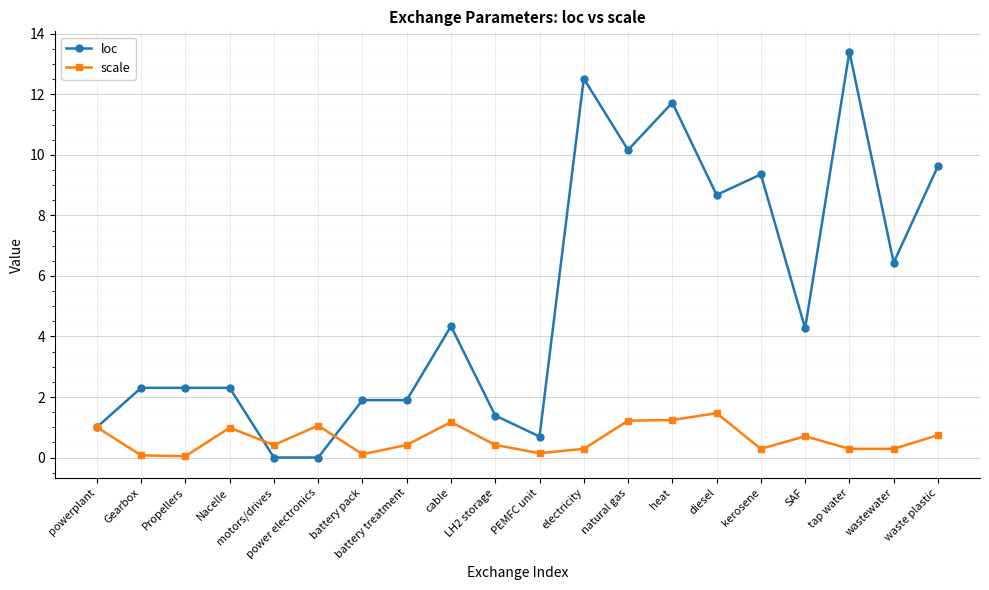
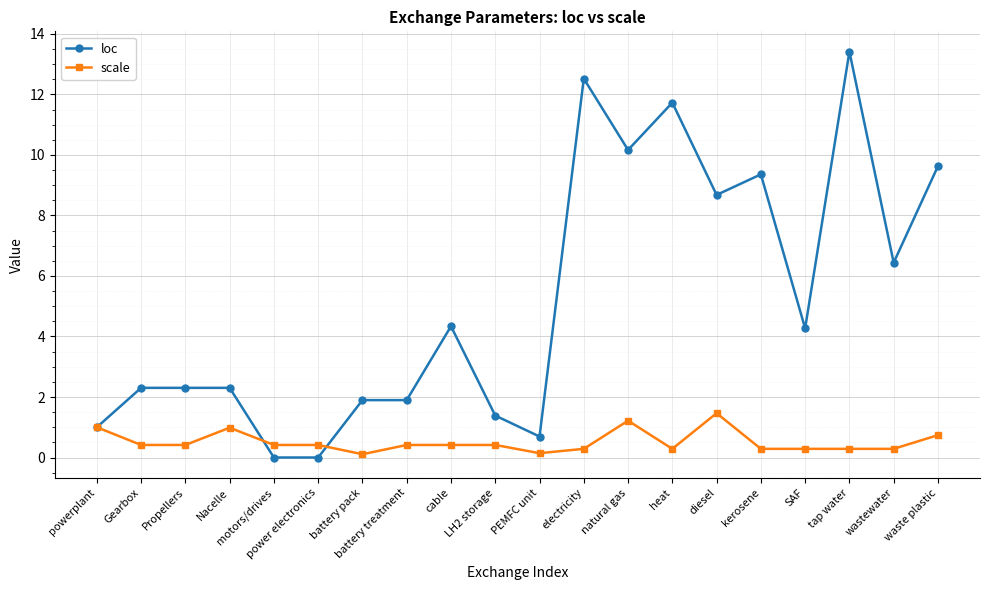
  {
    "loc": {
      "Gearbox": 2.3,
      "Propellers": 2.3,
      "Nacelle": 2.3,
      "motors/drives": 0.0,
      "power electronics": 0.0,
      "battery pack": 1.9,
      "battery treatment": 1.9,
      "cable": 4.3,
      "LH2 storage": 1.4,
      "PEMFC unit": 0.7,
      "electricity": 12.5,
      "natural gas": 10.2,
      "heat": 11.7,
      "diesel": 8.7,
      "kerosene": 9.4,
      "SAF": 4.3,
      "tap water": 13.4,
      "wastewater": 6.4,
      "waste plastic": 9.6
    },
    "scale": {
-     "Gearbox": 0.1,
-     "Propellers": 0.0,
+     "Gearbox": 0.4,
+     "Propellers": 0.4,
      "Nacelle": 1.0,
      "motors/drives": 0.4,
-     "power electronics": 1.1,
+     "power electronics": 0.4,
      "battery pack": 0.1,
      "battery treatment": 0.4,
-     "cable": 1.2,
+     "cable": 0.4,
      "LH2 storage": 0.4,
      "PEMFC unit": 0.1,
      "electricity": 0.3,
      "natural gas": 1.2,
-     "heat": 1.2,
+     "heat": 0.3,
      "diesel": 1.5,
      "kerosene": 0.3,
-     "SAF": 0.7,
+     "SAF": 0.3,
      "tap water": 0.3,
      "wastewater": 0.3,
      "waste plastic": 0.7
    }
  }
